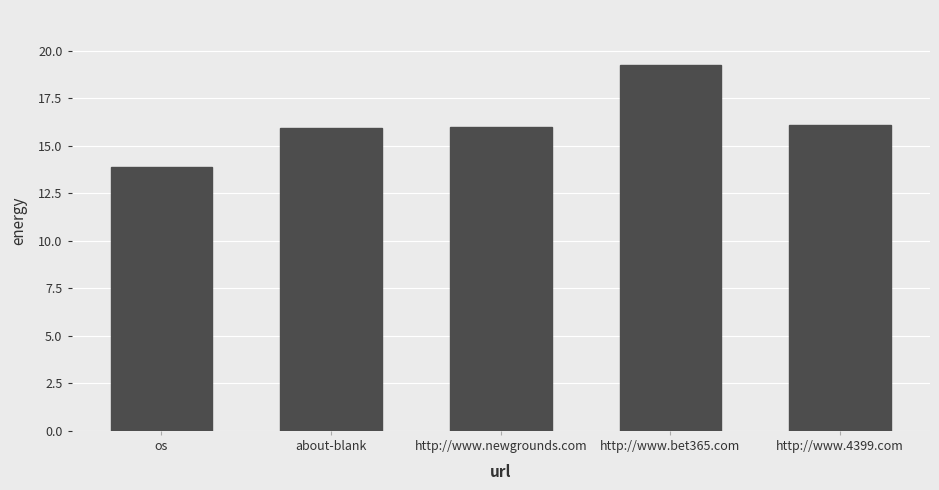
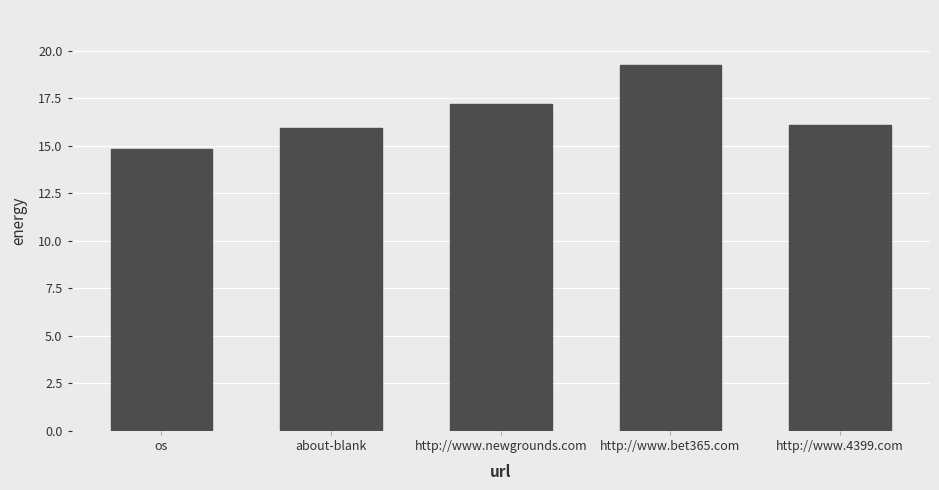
  {
-   "os": 13.9,
+   "os": 14.8,
    "about-blank": 15.9,
-   "http://www.newgrounds.com": 16.0,
+   "http://www.newgrounds.com": 17.2,
    "http://www.bet365.com": 19.3,
    "http://www.4399.com": 16.1
  }
